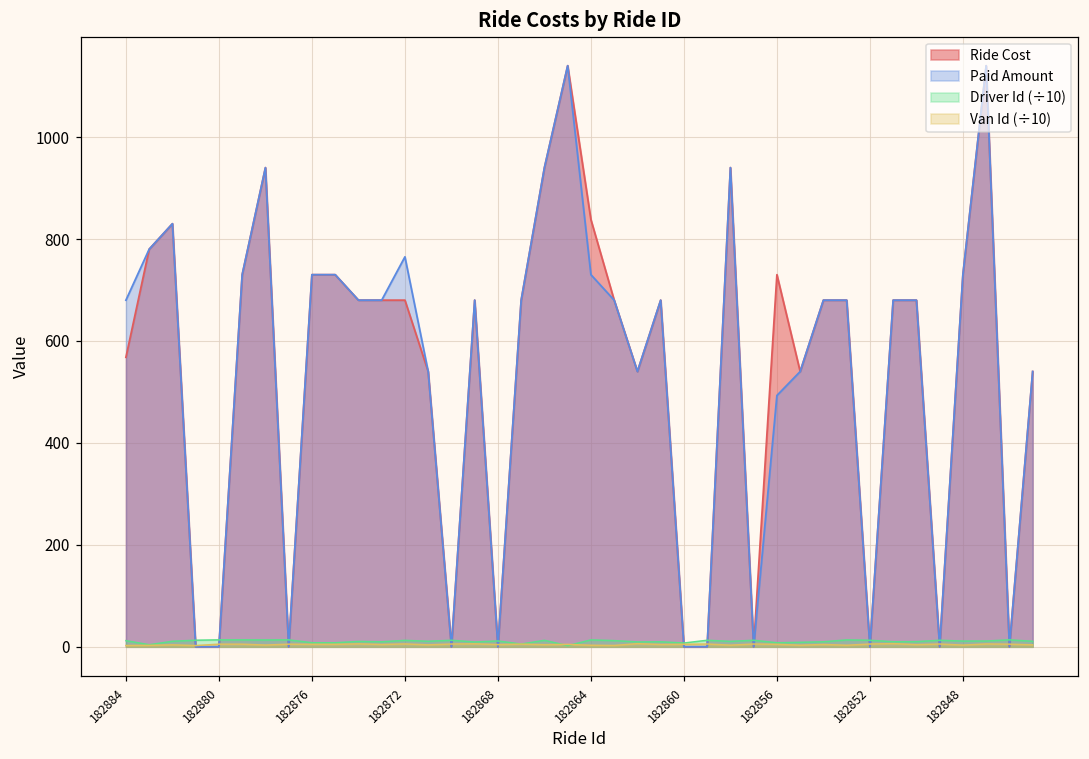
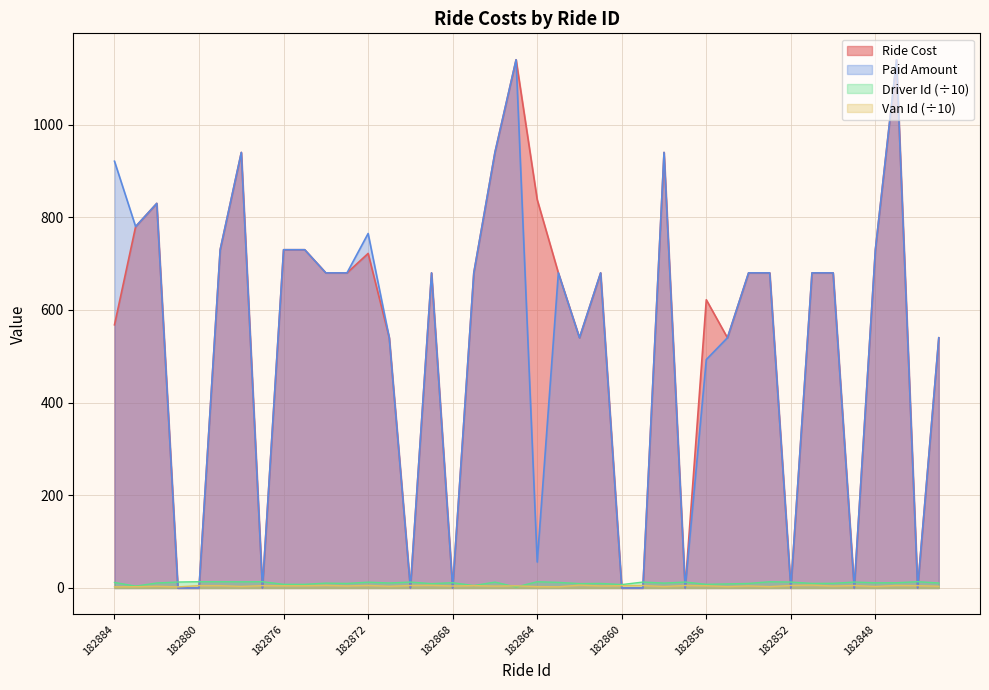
  {
    "Ride Cost": {
      "182884": 570,
-     "182872": 680,
+     "182872": 720,
      "182864": 840,
-     "182856": 730
+     "182856": 620
    },
    "Paid Amount": {
-     "182884": 680,
+     "182884": 920,
      "182872": 770,
-     "182864": 730,
+     "182864": 60,
      "182856": 490
    },
    "Driver Id (÷10)": {
      "182884": 10,
      "182880": 10,
      "182872": 10,
      "182868": 10,
      "182864": 10,
      "182852": 10,
      "182848": 10
    },
    "Van Id (÷10)": {
      "182884": 0,
      "182872": 10,
      "182864": 0,
      "182848": 0
    }
  }
